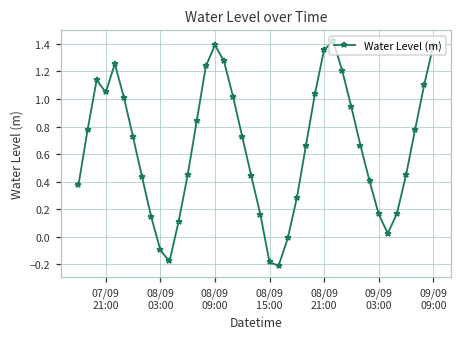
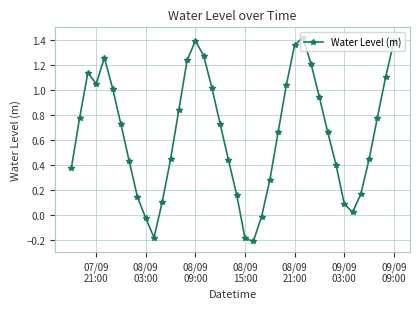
  {
    "07/09 21:00": 1.05,
-   "08/09 03:00": -0.10,
+   "08/09 03:00": -0.02,
    "08/09 09:00": 1.39,
    "08/09 15:00": -0.18,
    "08/09 21:00": 1.36,
-   "09/09 03:00": 0.17
+   "09/09 03:00": 0.09
  }
